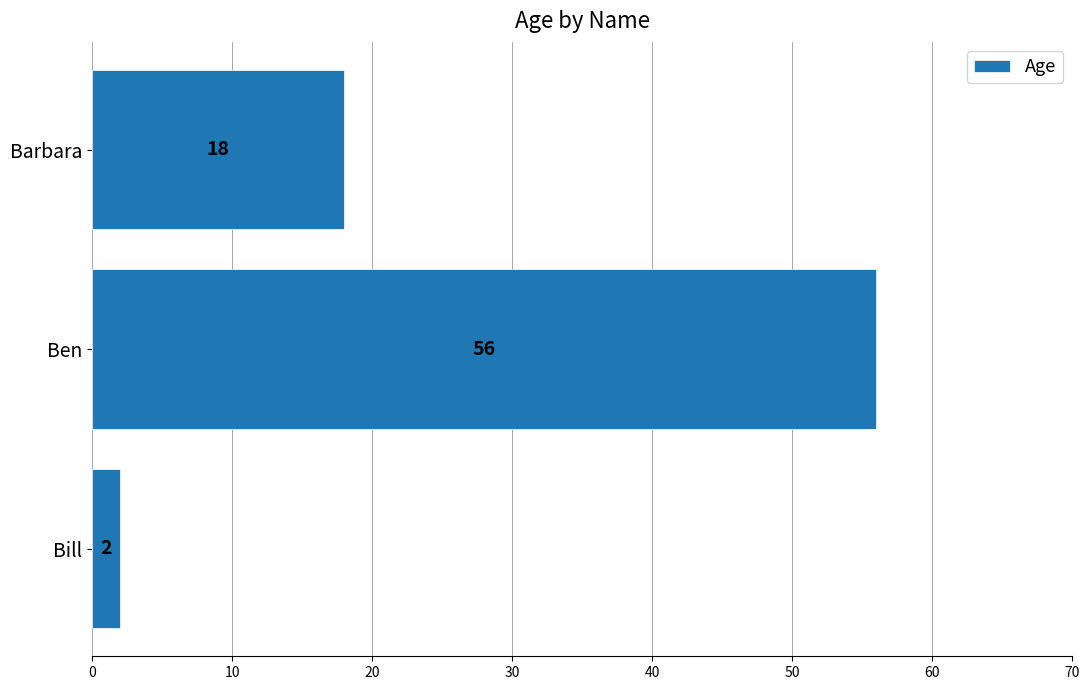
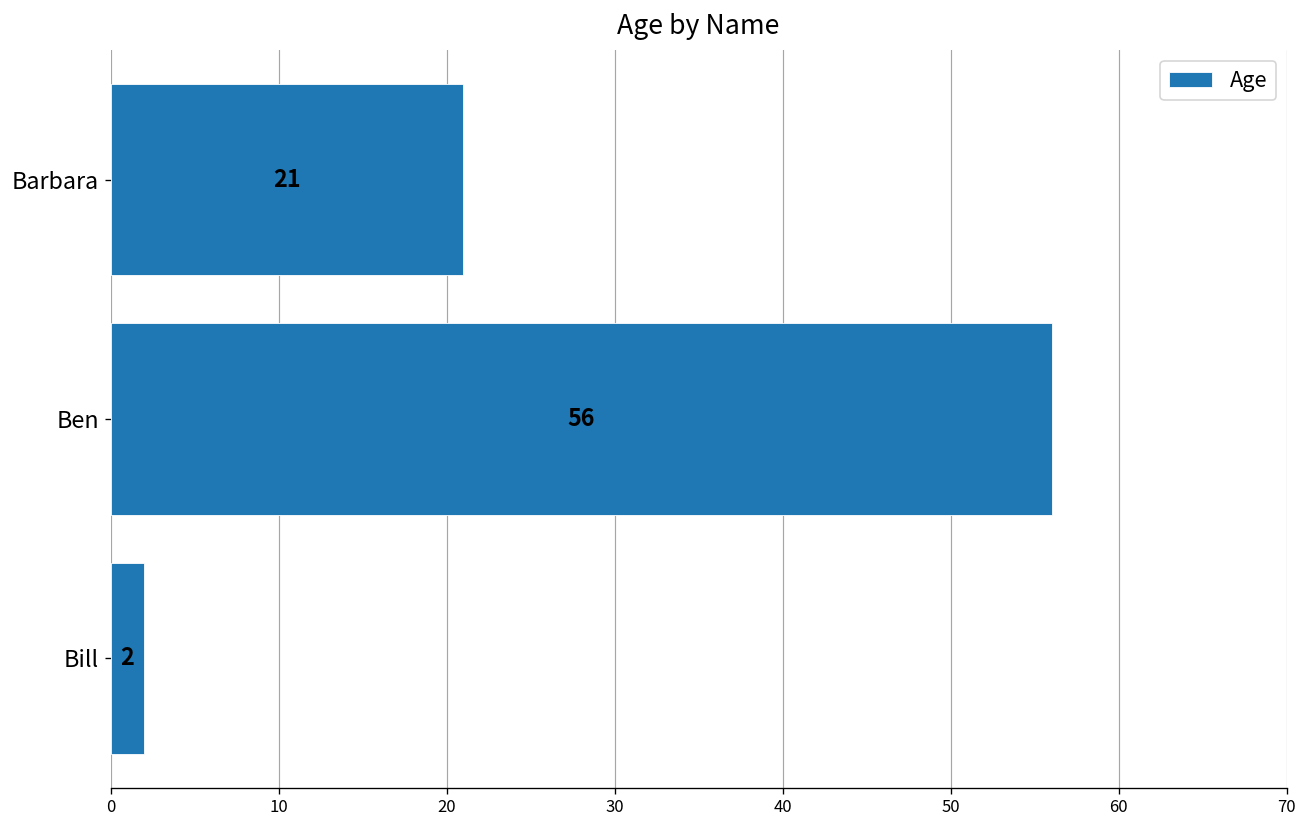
  {
-   "Barbara": 18,
+   "Barbara": 21,
    "Ben": 56,
    "Bill": 2
  }
